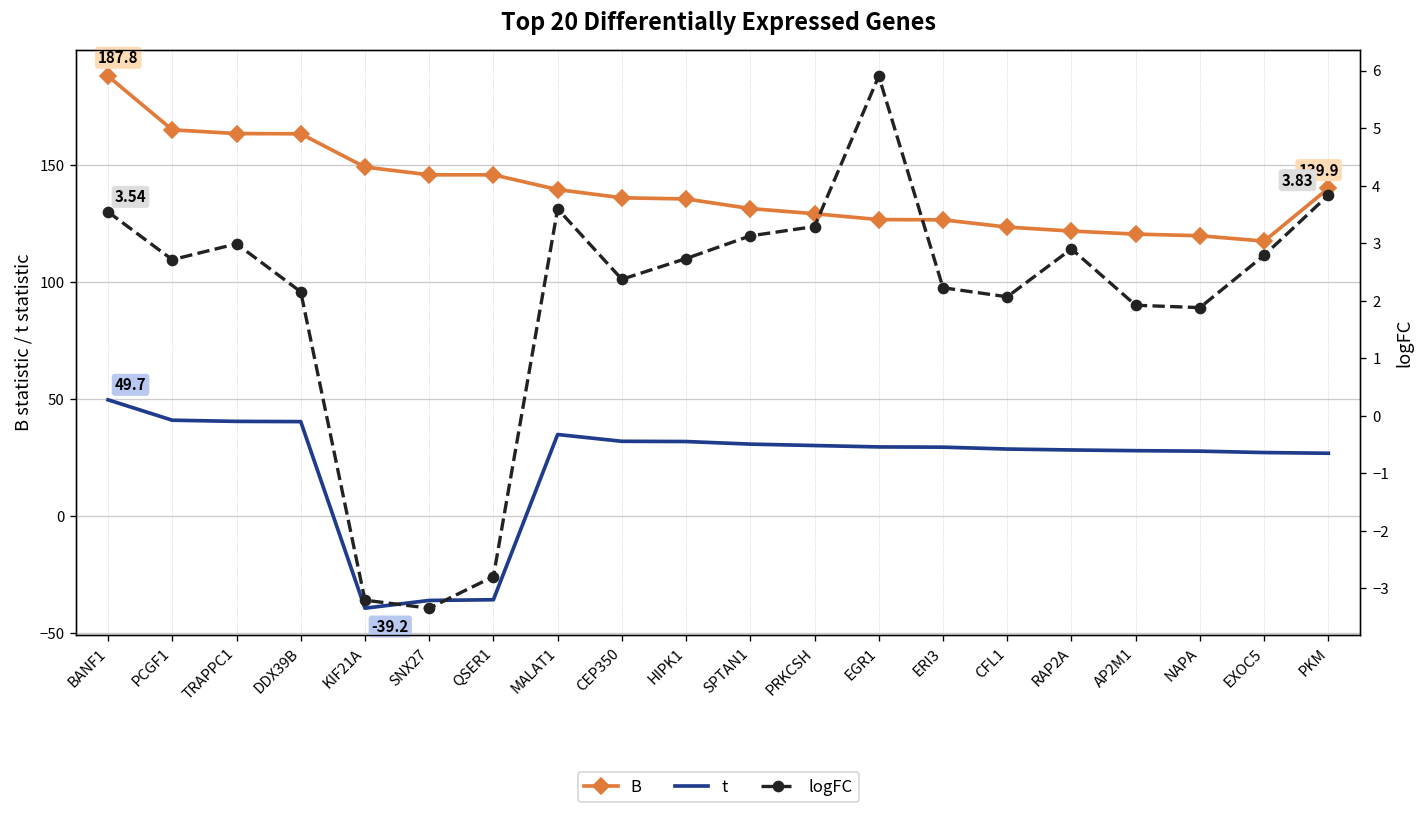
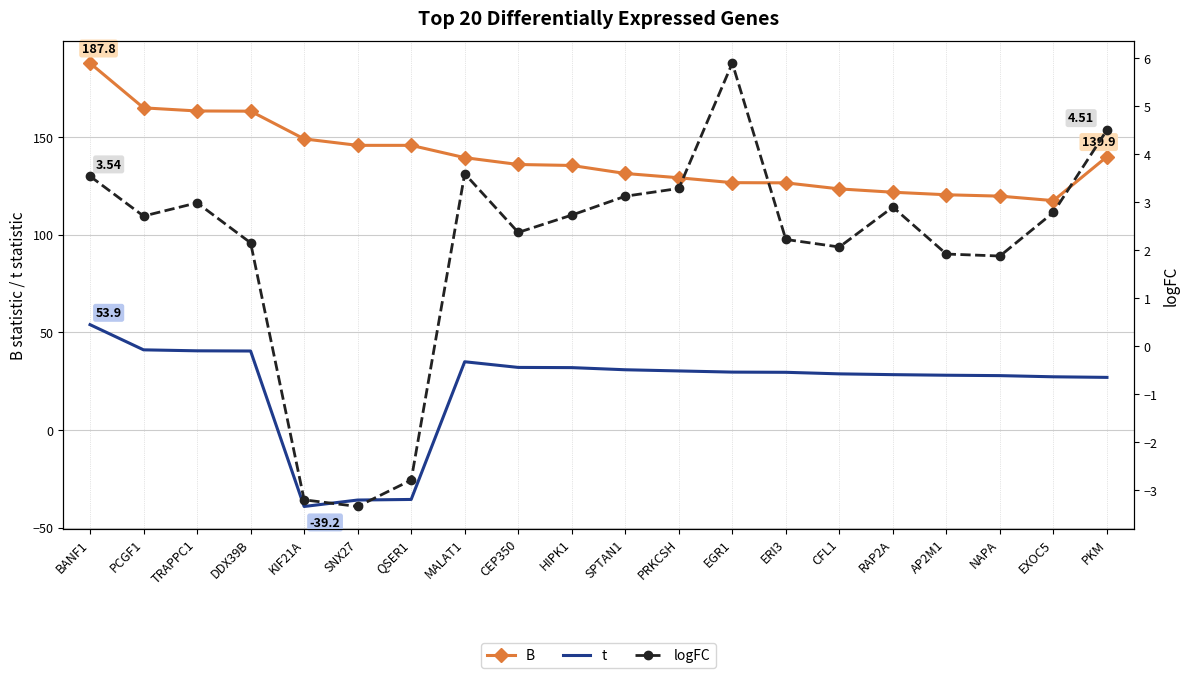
  {
    "t": {
-     "BANF1": 49.7
+     "BANF1": 53.9
    },
    "logFC": {
-     "PKM": 3.83
+     "PKM": 4.51
    }
  }
